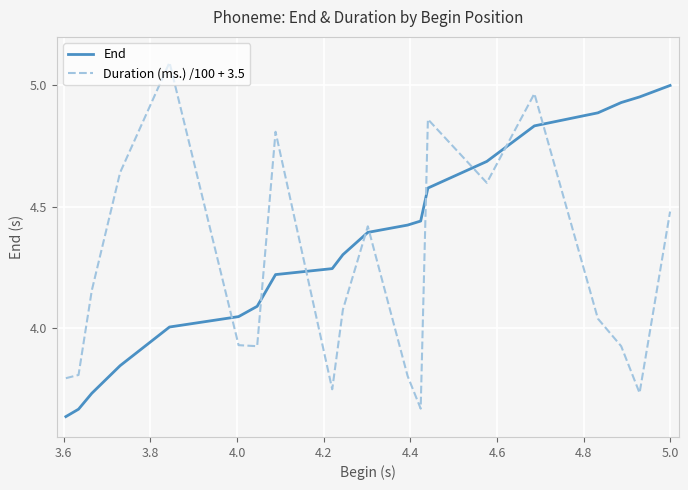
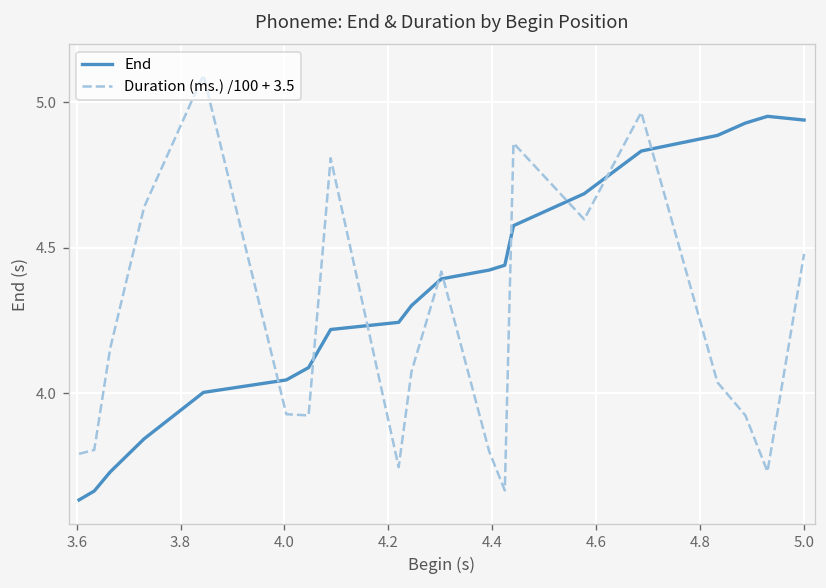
  {
    "End": {
-     "5.0": 5.00
+     "5.0": 4.94
    },
    "Duration (ms.) /100 + 3.5": {
      "5.0": 4.48
    }
  }
